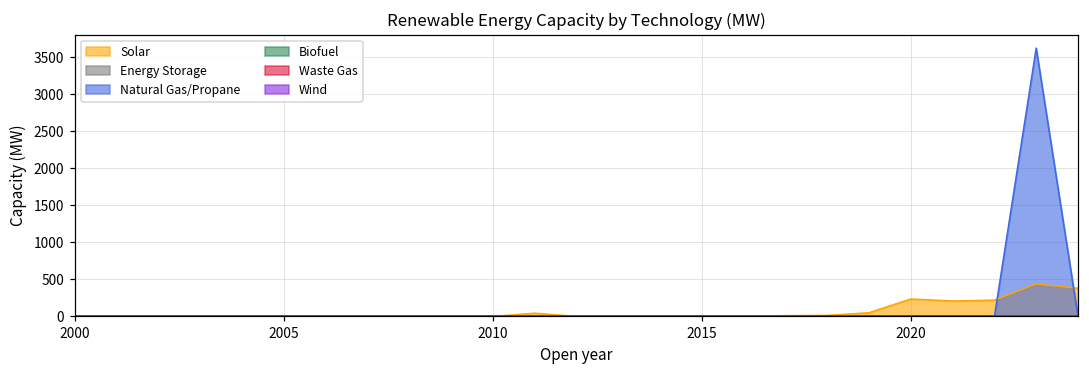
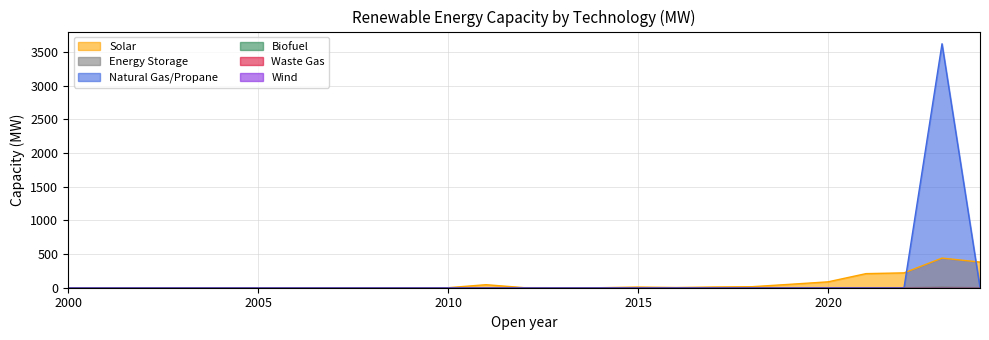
  {
    "Solar": {
-     "2020": 200
+     "2020": 100
    }
  }
